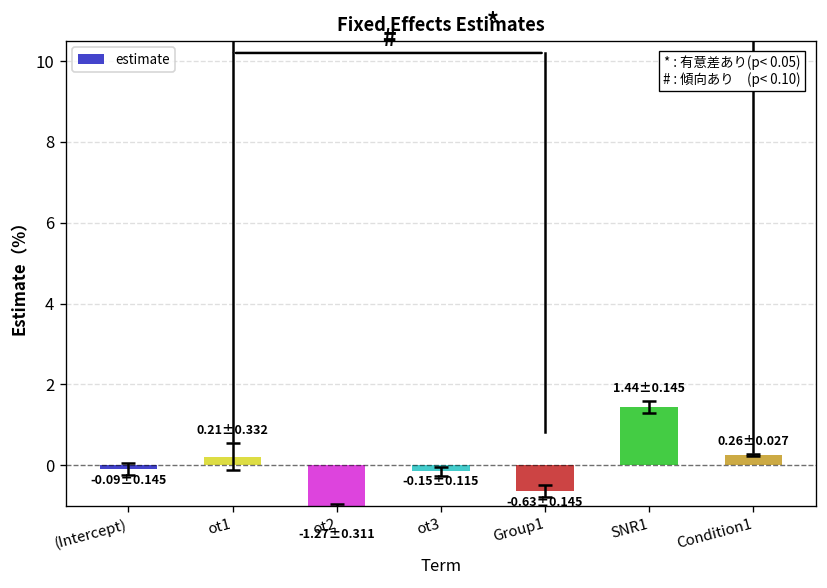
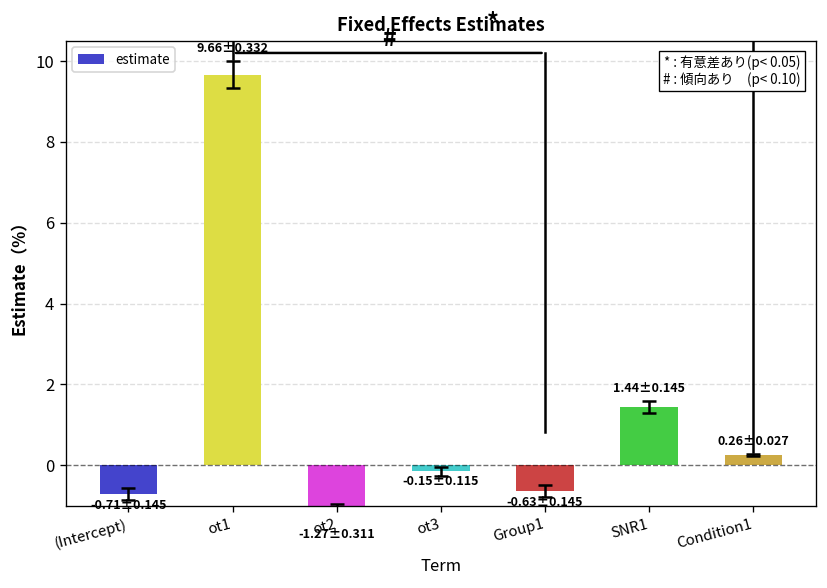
  {
    "estimate": {
-     "(Intercept)": "-0.09±0.145",
-     "ot1": "0.21±0.332",
+     "(Intercept)": "-0.71±0.145",
+     "ot1": "9.66±0.332",
      "SNR1": "1.44±0.145",
      "Condition1": "0.26±0.027"
    }
  }
